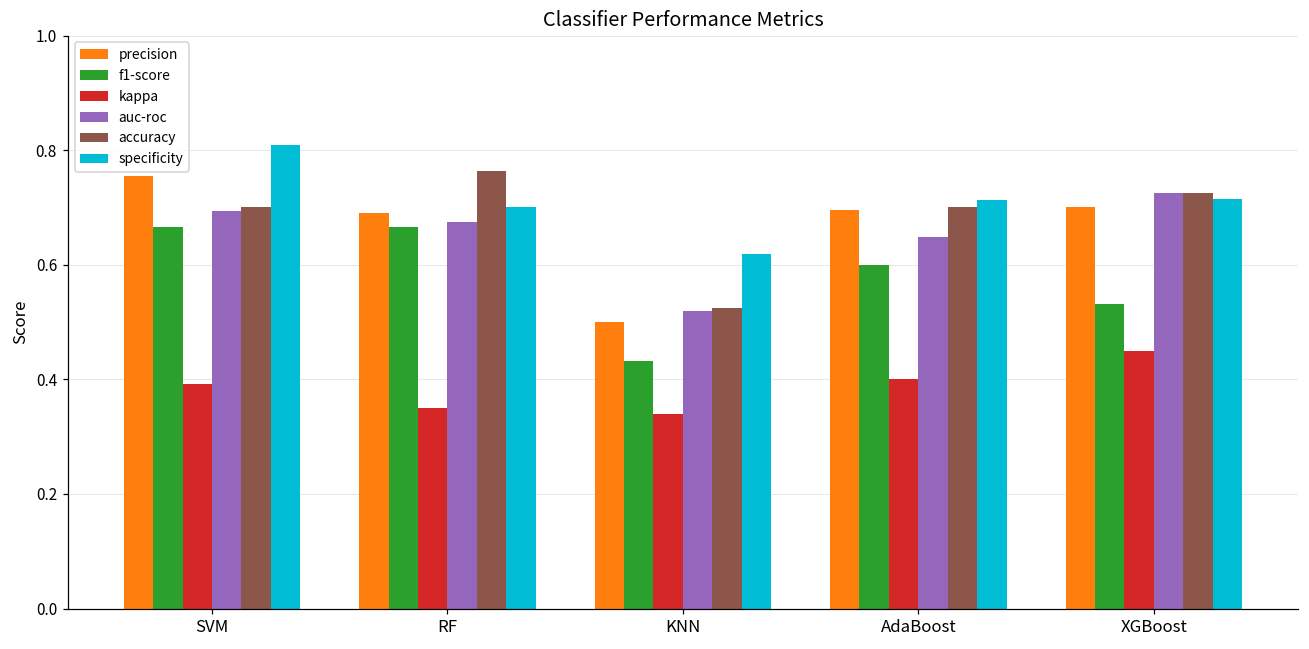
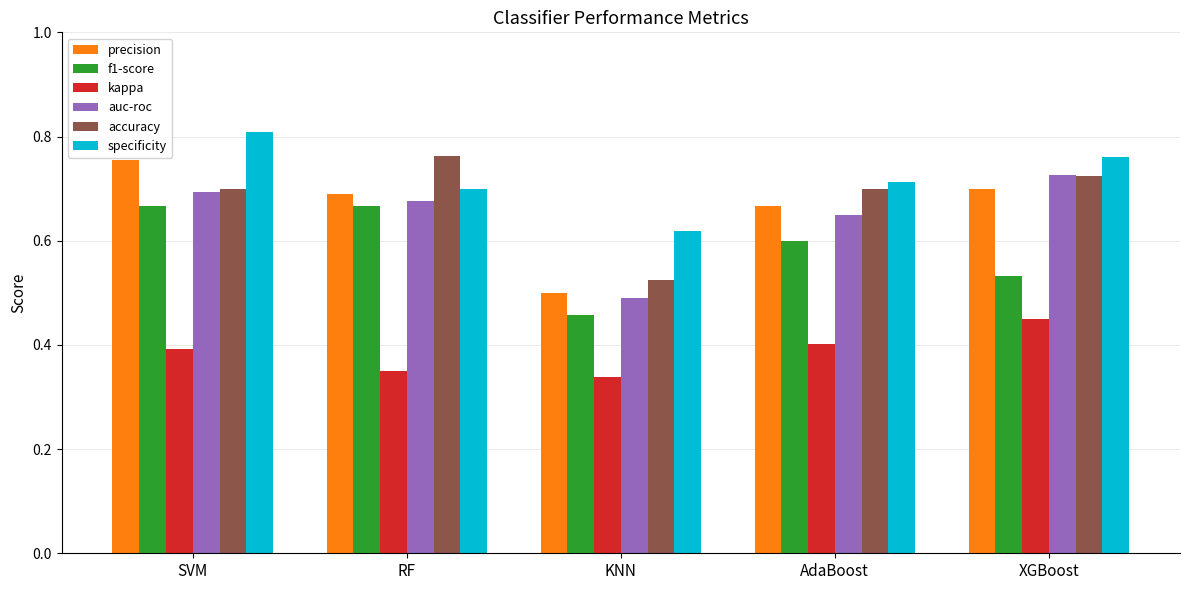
  {
    "precision": {
      "SVM": 0.75,
      "RF": 0.69,
      "KNN": 0.50,
-     "AdaBoost": 0.69,
+     "AdaBoost": 0.67,
      "XGBoost": 0.70
    },
    "f1-score": {
      "SVM": 0.67,
      "RF": 0.67,
-     "KNN": 0.43,
+     "KNN": 0.46,
      "AdaBoost": 0.60,
      "XGBoost": 0.53
    },
    "kappa": {
      "SVM": 0.39,
      "RF": 0.35,
      "KNN": 0.34,
      "AdaBoost": 0.40,
      "XGBoost": 0.45
    },
    "auc-roc": {
      "SVM": 0.69,
      "RF": 0.68,
-     "KNN": 0.52,
+     "KNN": 0.49,
      "AdaBoost": 0.65,
      "XGBoost": 0.73
    },
    "accuracy": {
      "SVM": 0.70,
      "RF": 0.76,
      "KNN": 0.53,
      "AdaBoost": 0.70,
      "XGBoost": 0.73
    },
    "specificity": {
      "SVM": 0.81,
      "RF": 0.70,
      "KNN": 0.62,
      "AdaBoost": 0.71,
-     "XGBoost": 0.71
+     "XGBoost": 0.76
    }
  }
